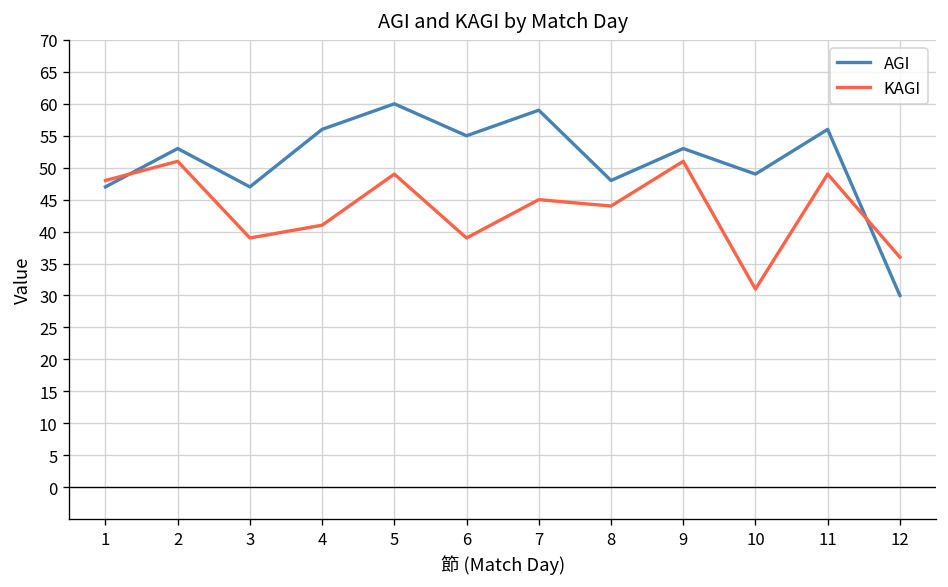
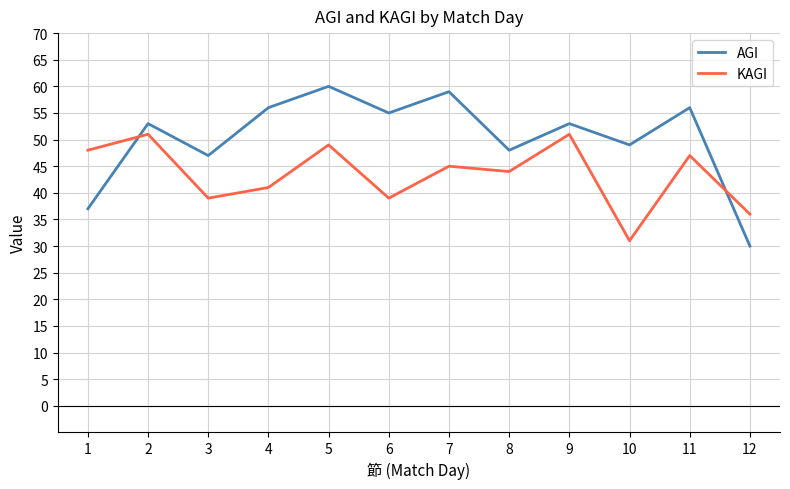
  {
    "AGI": {
-     "1": 47,
+     "1": 37,
      "2": 53,
      "3": 47,
      "4": 56,
      "5": 60,
      "6": 55,
      "7": 59,
      "8": 48,
      "9": 53,
      "10": 49,
      "11": 56,
      "12": 30
    },
    "KAGI": {
      "1": 48,
      "2": 51,
      "3": 39,
      "4": 41,
      "5": 49,
      "6": 39,
      "7": 45,
      "8": 44,
      "9": 51,
      "10": 31,
-     "11": 49,
+     "11": 47,
      "12": 36
    }
  }
